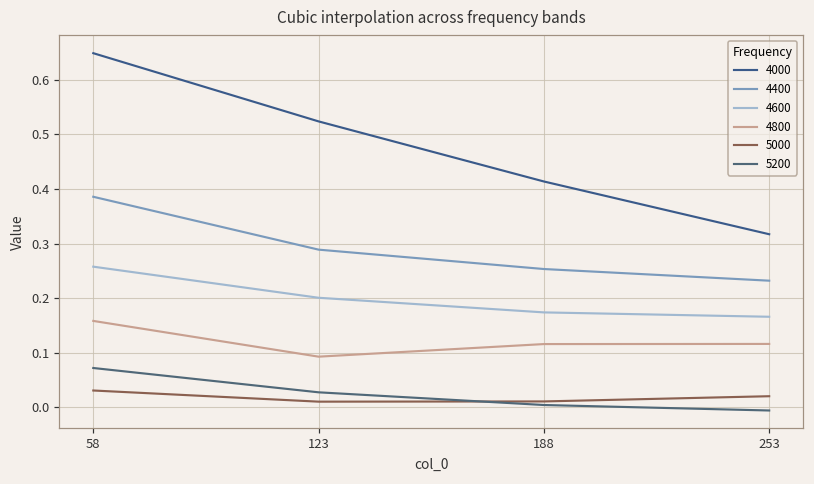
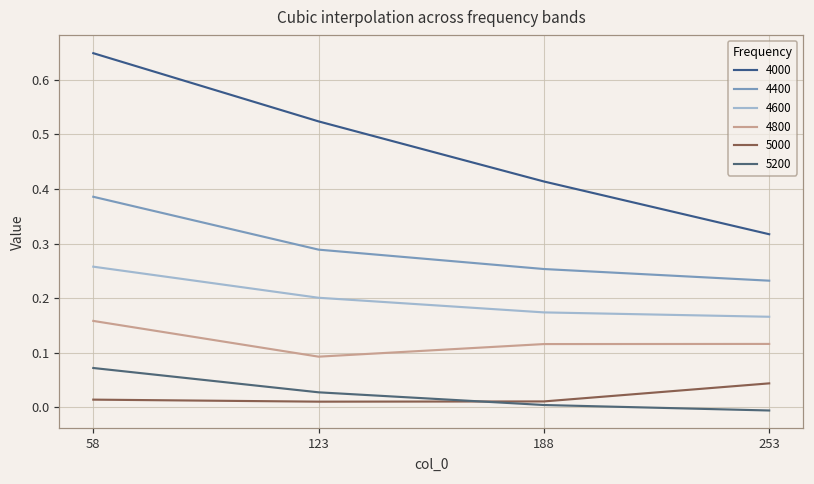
  {
    "4800": {
      "58": 0.16,
      "123": 0.09,
      "188": 0.12,
      "253": 0.12
    },
    "5000": {
-     "58": 0.03,
+     "58": 0.01,
      "123": 0.01,
      "188": 0.01,
-     "253": 0.02
+     "253": 0.04
    }
  }
